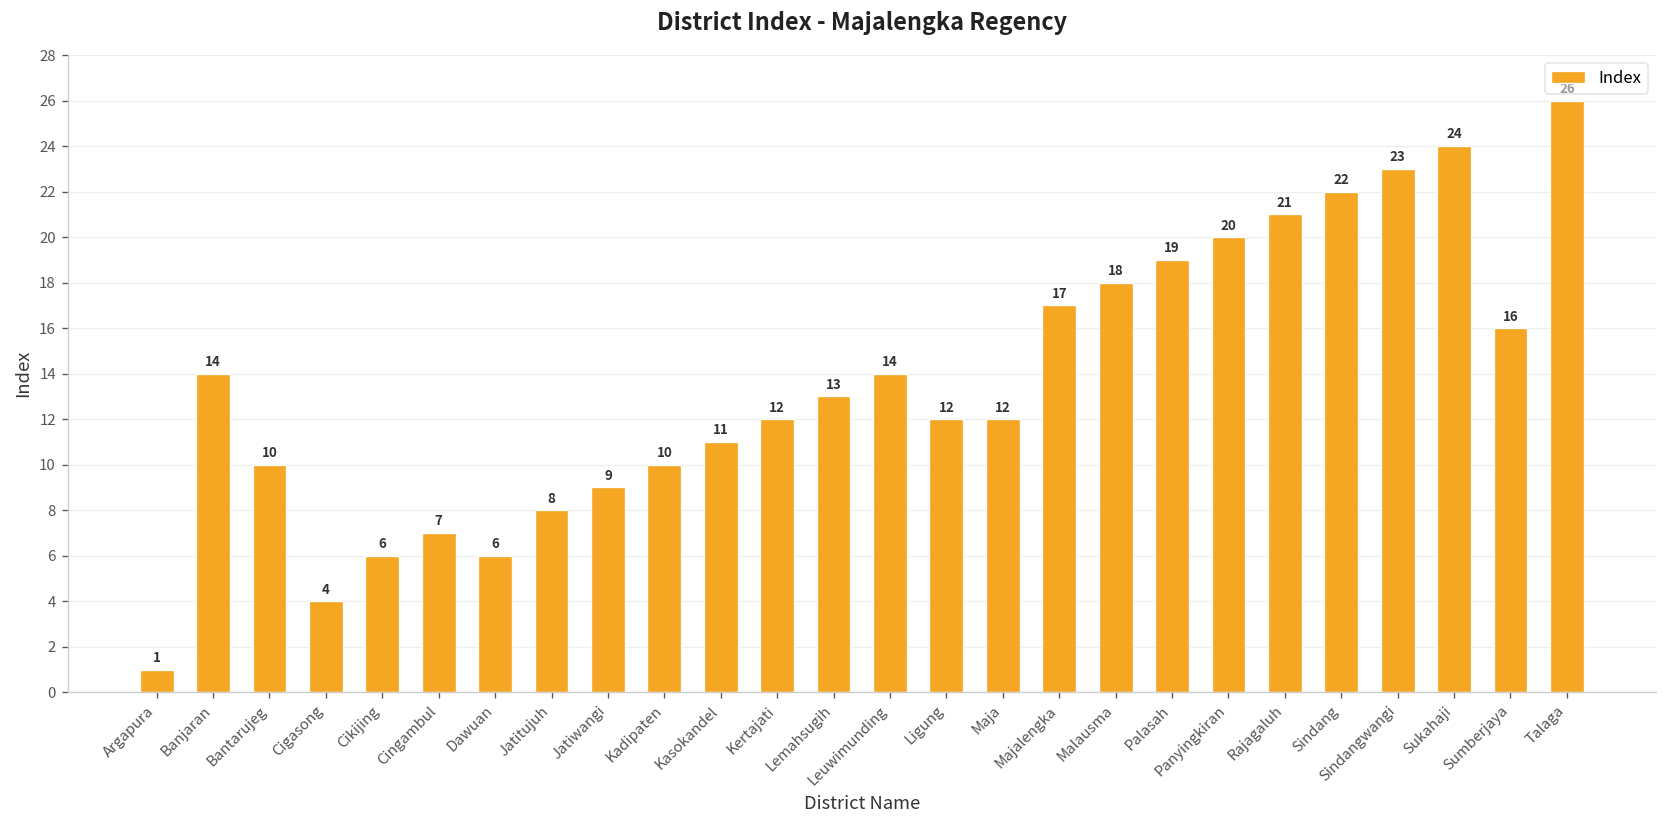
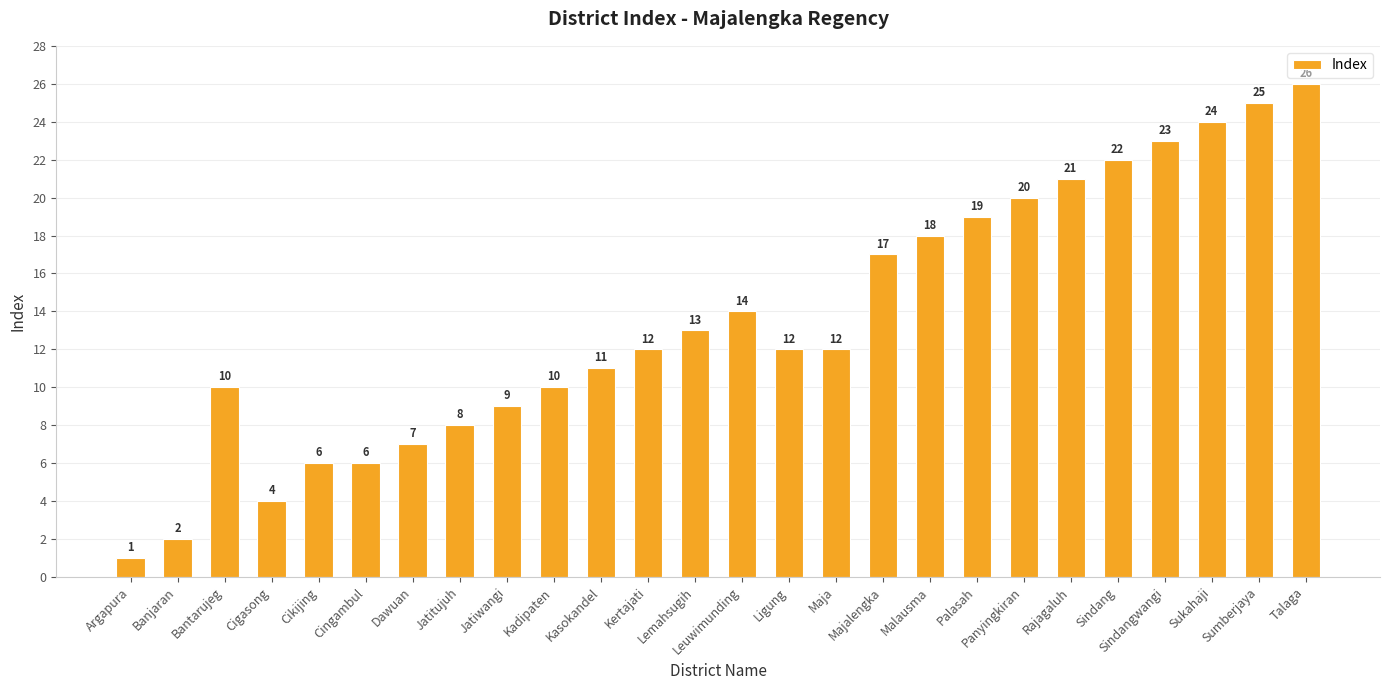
  {
    "Argapura": 1,
-   "Banjaran": 14,
+   "Banjaran": 2,
    "Bantarujeg": 10,
    "Cigasong": 4,
    "Cikijing": 6,
-   "Cingambul": 7,
-   "Dawuan": 6,
+   "Cingambul": 6,
+   "Dawuan": 7,
    "Jatitujuh": 8,
    "Jatiwangi": 9,
    "Kadipaten": 10,
    "Kasokandel": 11,
    "Kertajati": 12,
    "Lemahsugih": 13,
    "Leuwimunding": 14,
    "Ligung": 12,
    "Maja": 12,
    "Majalengka": 17,
    "Malausma": 18,
    "Palasah": 19,
    "Panyingkiran": 20,
    "Rajagaluh": 21,
    "Sindang": 22,
    "Sindangwangi": 23,
    "Sukahaji": 24,
-   "Sumberjaya": 16
+   "Sumberjaya": 25
  }
